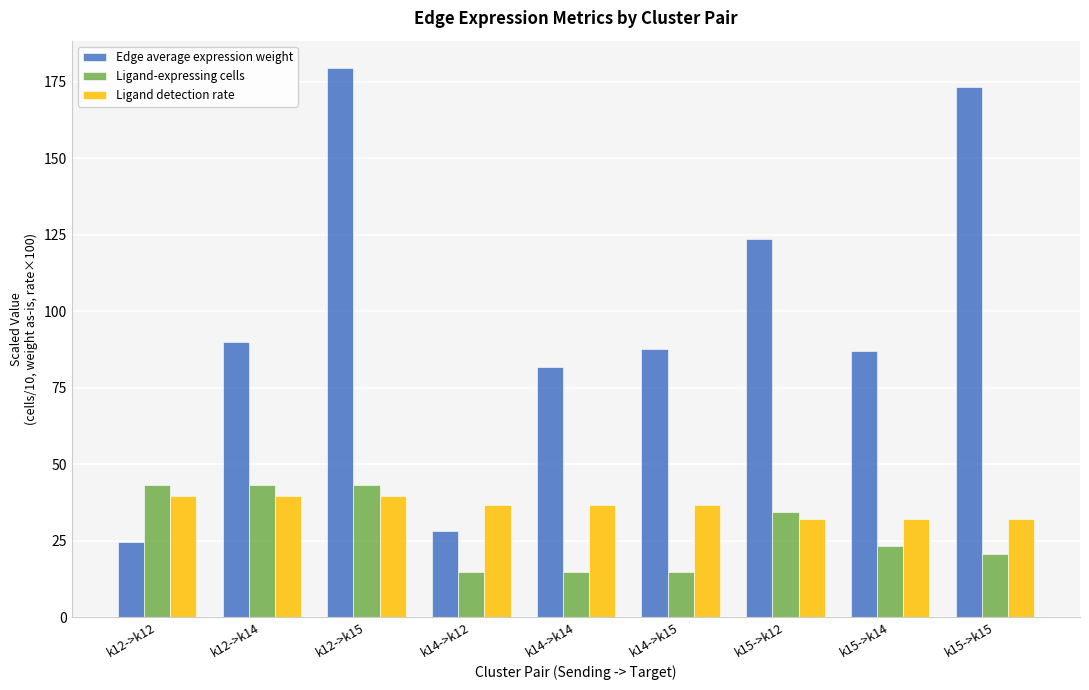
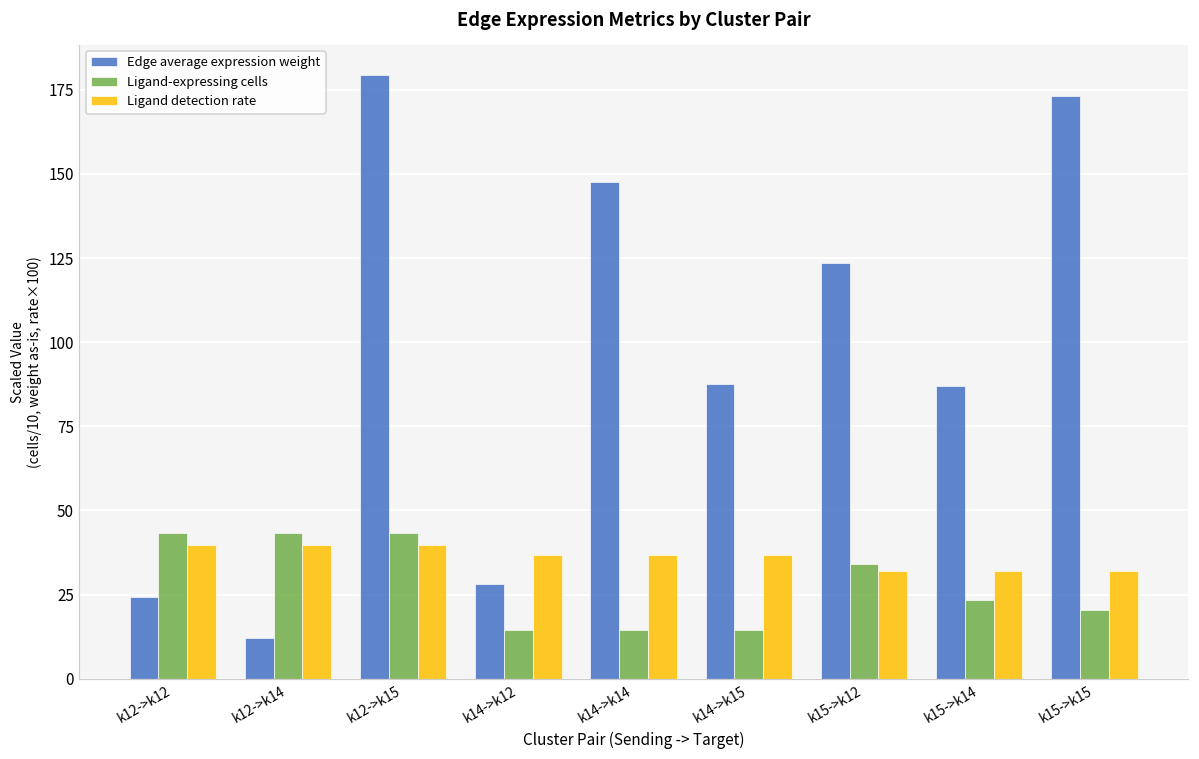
  {
    "Edge average expression weight": {
      "k12->k12": 24,
-     "k12->k14": 90,
+     "k12->k14": 12,
      "k12->k15": 179,
      "k14->k12": 28,
-     "k14->k14": 82,
+     "k14->k14": 148,
      "k14->k15": 88,
      "k15->k12": 123,
      "k15->k14": 87,
      "k15->k15": 173
    },
    "Ligand-expressing cells": {
      "k12->k12": 43,
      "k12->k14": 43,
      "k12->k15": 43,
      "k14->k12": 15,
      "k14->k14": 15,
      "k14->k15": 15,
      "k15->k12": 34,
      "k15->k14": 23,
      "k15->k15": 21
    },
    "Ligand detection rate": {
      "k12->k12": 40,
      "k12->k14": 40,
      "k12->k15": 40,
      "k14->k12": 37,
      "k14->k14": 37,
      "k14->k15": 37,
      "k15->k12": 32,
      "k15->k14": 32,
      "k15->k15": 32
    }
  }
